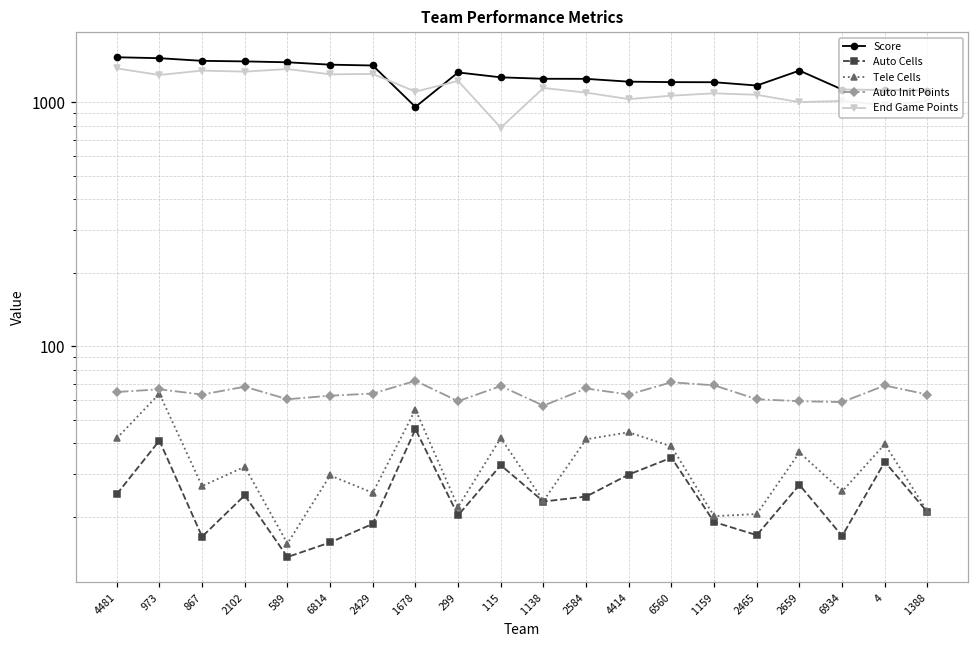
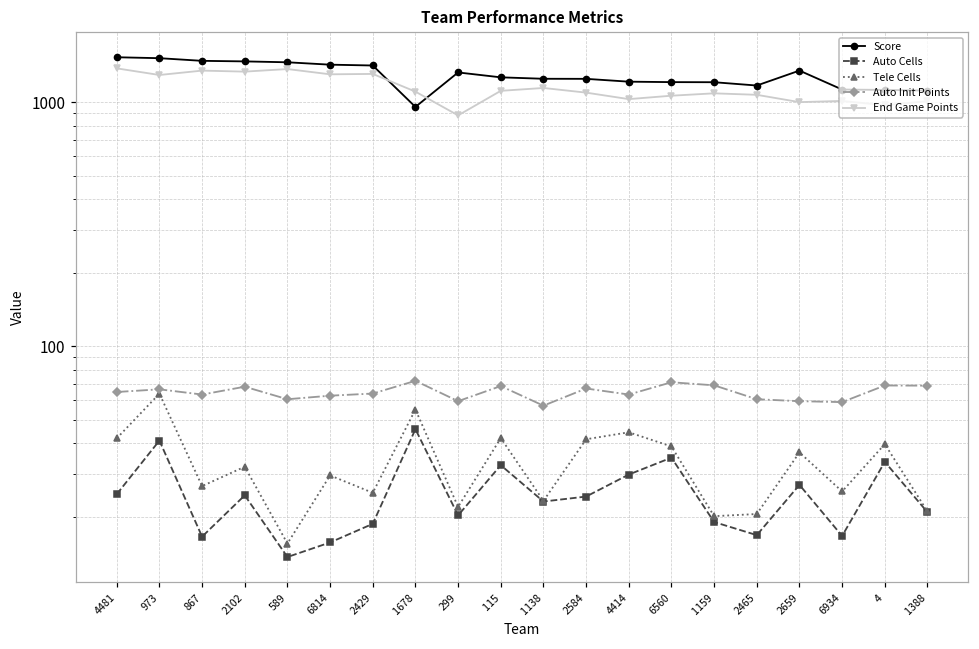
  {
    "Score": {
      "4481": 1500,
      "973": 1500,
      "867": 1500,
      "2102": 1500,
      "589": 1500,
      "6814": 1400,
      "2429": 1400,
      "1678": 960,
      "299": 1300,
      "115": 1300,
      "1138": 1200,
      "2584": 1200,
      "4414": 1200,
      "6560": 1200,
      "1159": 1200,
      "2465": 1200,
      "2659": 1300
    },
    "Auto Init Points": {
      "4481": 65,
      "973": 67,
      "867": 63,
      "2102": 68,
      "589": 61,
      "6814": 63,
      "2429": 64,
      "1678": 72,
      "299": 60,
      "115": 69,
      "1138": 57,
      "2584": 67,
      "4414": 63,
      "6560": 71,
      "1159": 69,
      "2465": 61,
      "2659": 60,
      "6934": 59,
      "4": 69,
-     "1388": 63
+     "1388": 69
    },
    "End Game Points": {
      "4481": 1400,
      "973": 1300,
      "867": 1300,
      "2102": 1300,
      "589": 1400,
      "6814": 1300,
      "2429": 1300,
      "1678": 1100,
-     "299": 1200,
-     "115": 790,
+     "299": 880,
+     "115": 1100,
      "1138": 1100,
      "2584": 1100,
      "4414": 1000,
      "6560": 1100,
      "1159": 1100,
      "2465": 1100,
      "2659": 1000
    }
  }
